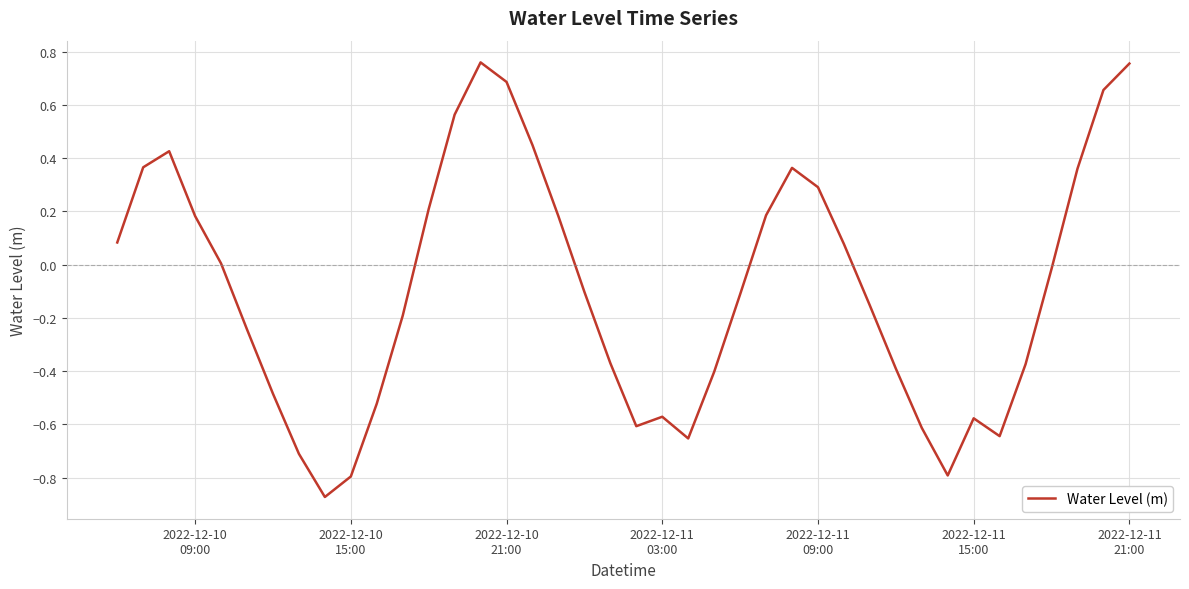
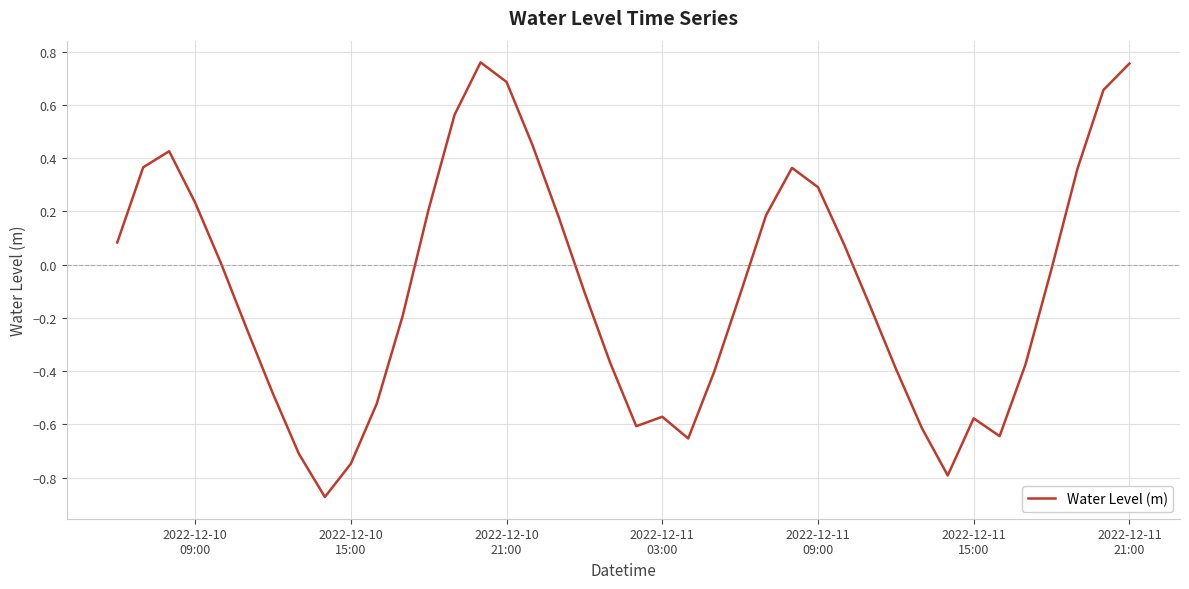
  {
-   "2022-12-10 09:00": 0.18,
-   "2022-12-10 15:00": -0.80,
+   "2022-12-10 09:00": 0.23,
+   "2022-12-10 15:00": -0.75,
    "2022-12-10 21:00": 0.69,
    "2022-12-11 03:00": -0.57,
    "2022-12-11 09:00": 0.29,
    "2022-12-11 15:00": -0.58,
    "2022-12-11 21:00": 0.75
  }
